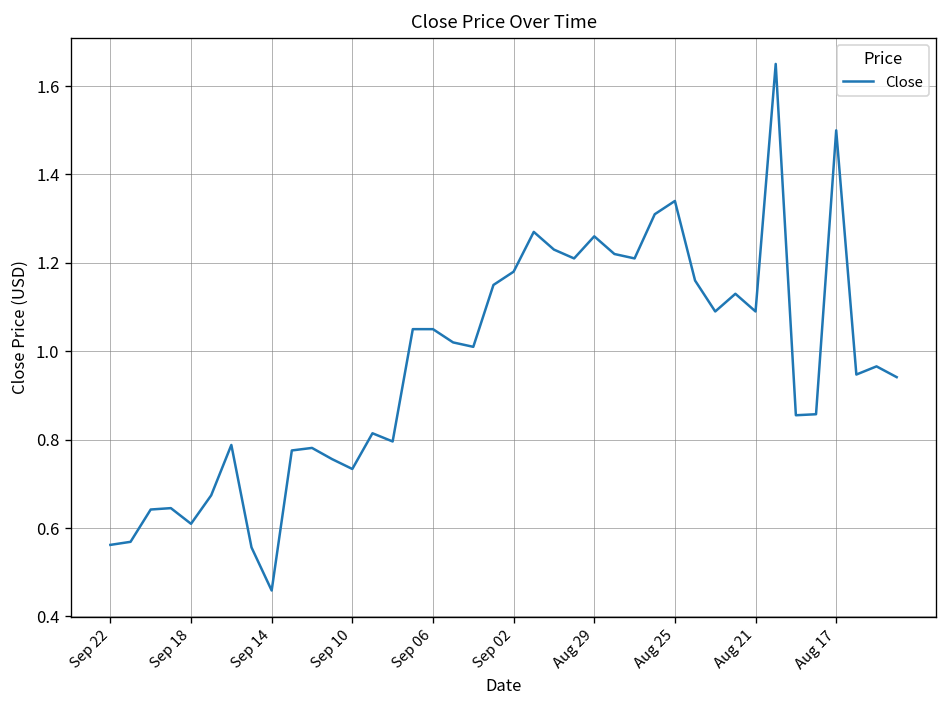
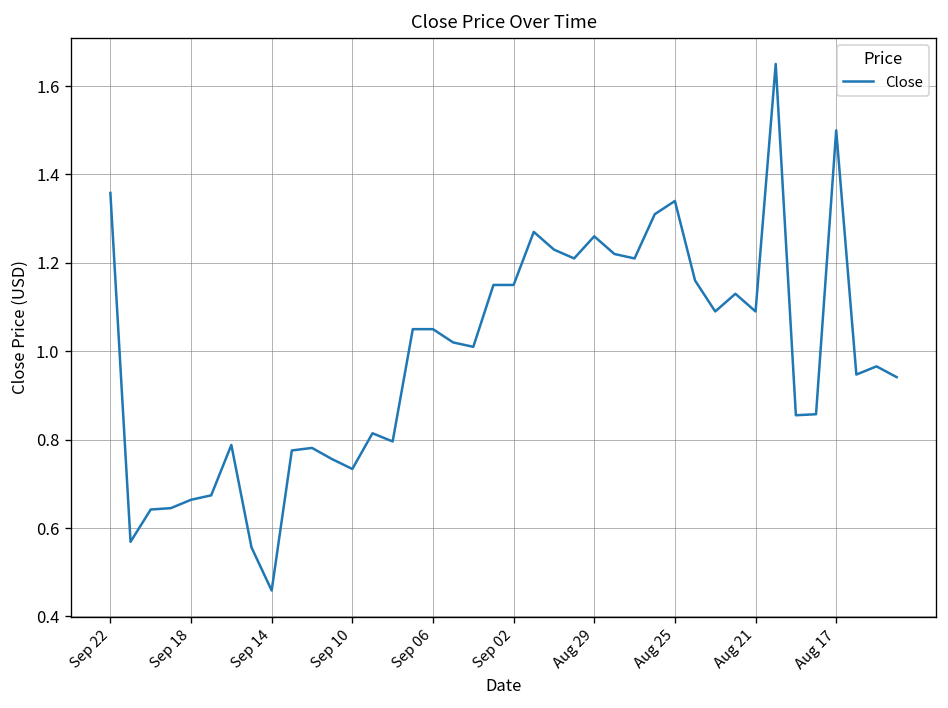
  {
-   "Sep 22": 0.56,
-   "Sep 18": 0.61,
+   "Sep 22": 1.36,
+   "Sep 18": 0.66,
    "Sep 14": 0.46,
    "Sep 10": 0.73,
    "Sep 06": 1.05,
-   "Sep 02": 1.18,
+   "Sep 02": 1.15,
    "Aug 29": 1.26,
    "Aug 25": 1.34,
    "Aug 21": 1.09,
    "Aug 17": 1.50
  }
